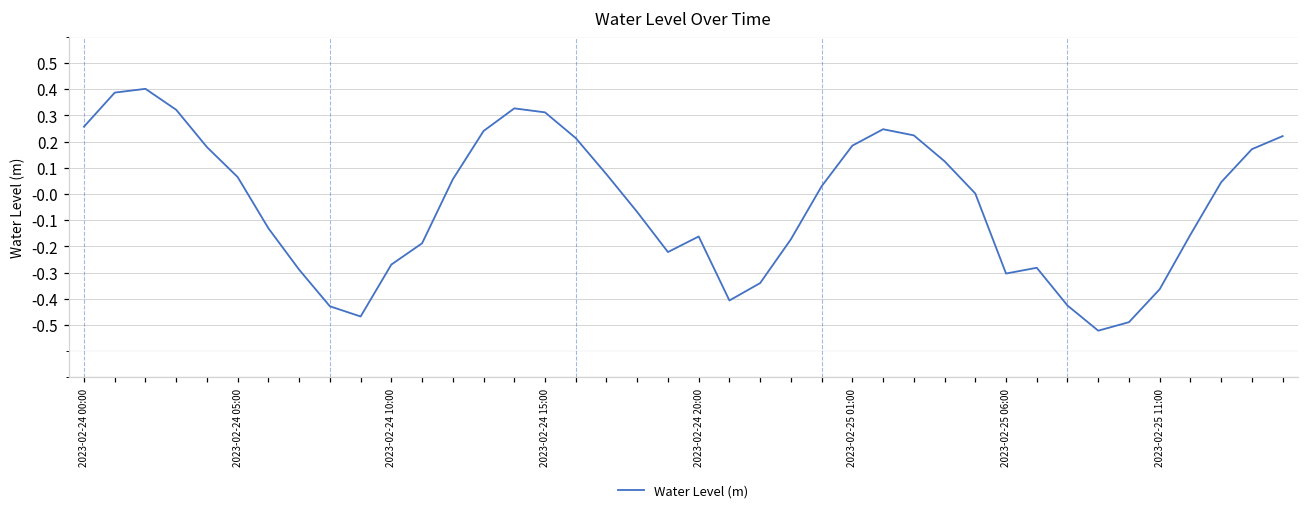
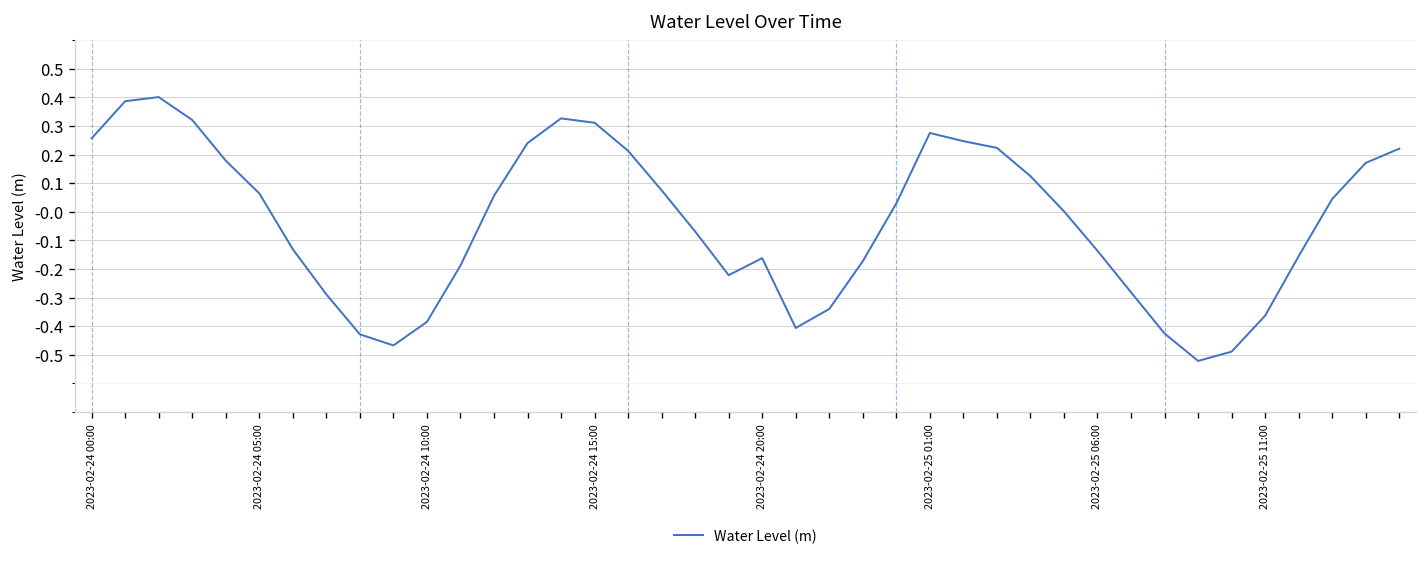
  {
    "2023-02-24 00:00": 0.26,
    "2023-02-24 05:00": 0.06,
-   "2023-02-24 10:00": -0.27,
+   "2023-02-24 10:00": -0.39,
    "2023-02-24 15:00": 0.31,
    "2023-02-24 20:00": -0.16,
-   "2023-02-25 01:00": 0.18,
-   "2023-02-25 06:00": -0.30,
+   "2023-02-25 01:00": 0.28,
+   "2023-02-25 06:00": -0.14,
    "2023-02-25 11:00": -0.36
  }
